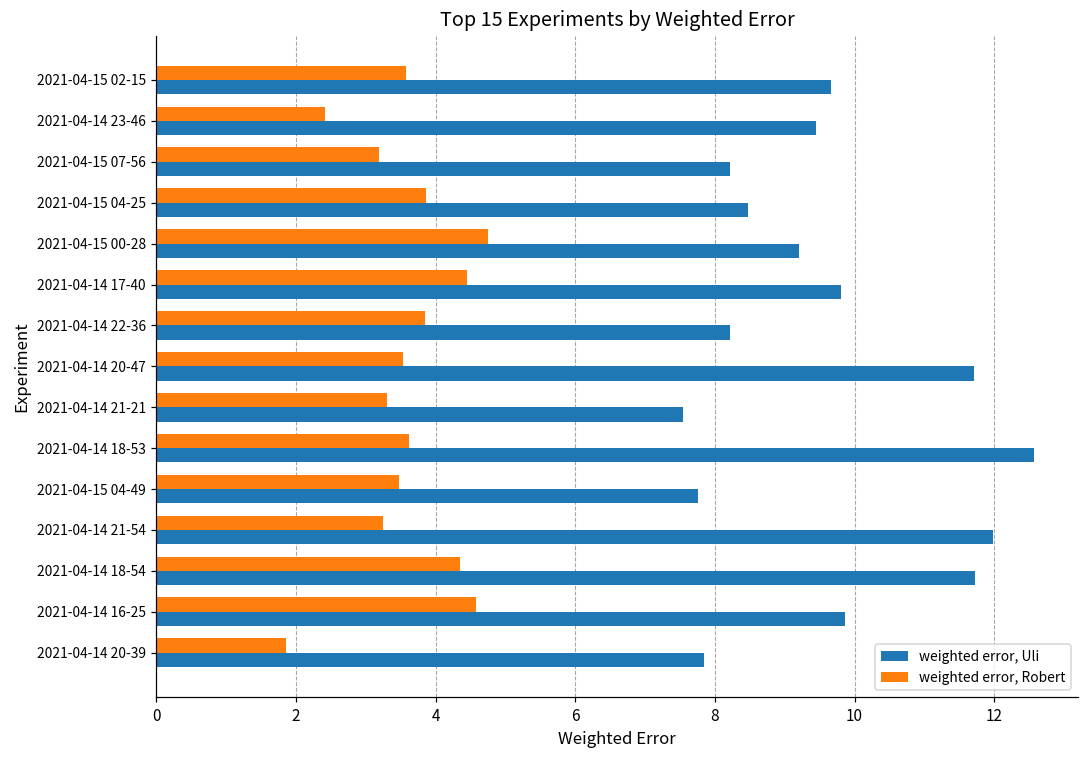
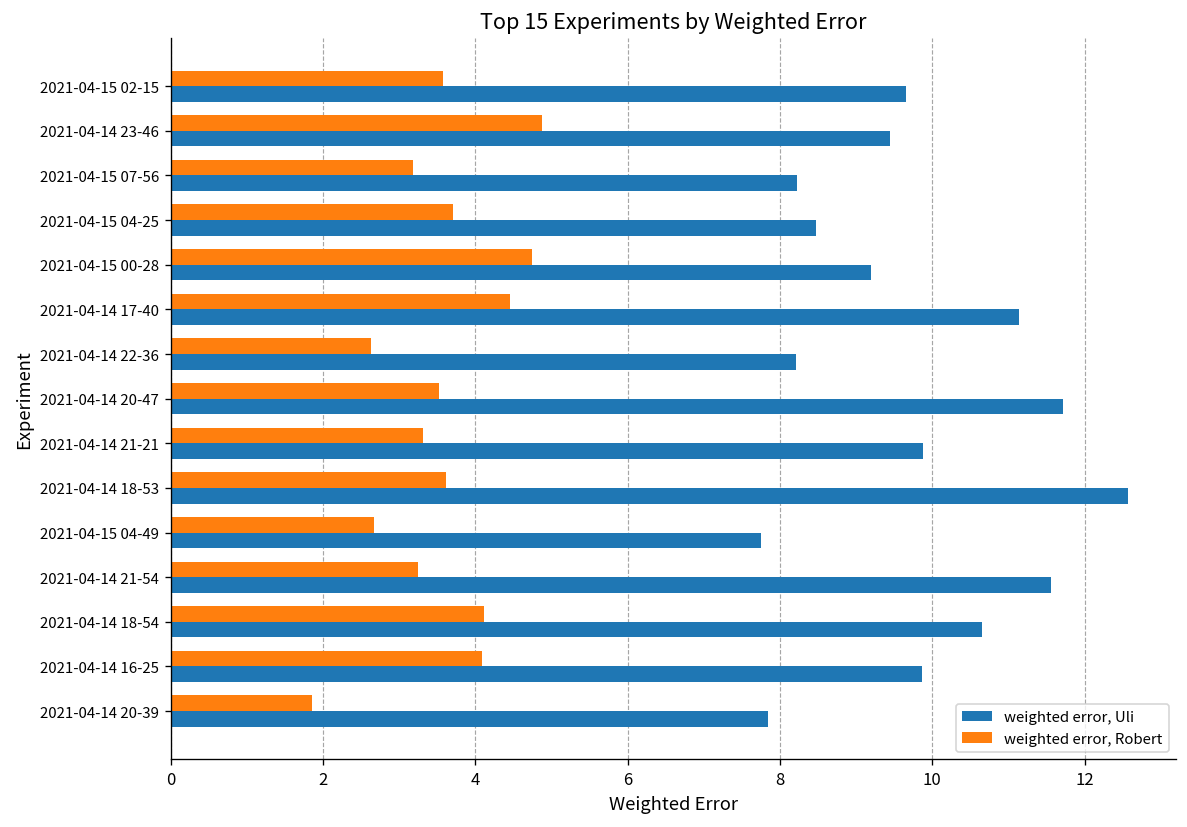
  {
    "weighted error, Uli": {
      "2021-04-15 02-15": 9.7,
      "2021-04-14 23-46": 9.4,
      "2021-04-15 07-56": 8.2,
      "2021-04-15 04-25": 8.5,
      "2021-04-15 00-28": 9.2,
-     "2021-04-14 17-40": 9.8,
+     "2021-04-14 17-40": 11.1,
      "2021-04-14 22-36": 8.2,
      "2021-04-14 20-47": 11.7,
-     "2021-04-14 21-21": 7.5,
+     "2021-04-14 21-21": 9.9,
      "2021-04-14 18-53": 12.6,
      "2021-04-15 04-49": 7.8,
-     "2021-04-14 21-54": 12.0,
-     "2021-04-14 18-54": 11.7,
+     "2021-04-14 21-54": 11.6,
+     "2021-04-14 18-54": 10.6,
      "2021-04-14 16-25": 9.9,
      "2021-04-14 20-39": 7.8
    },
    "weighted error, Robert": {
      "2021-04-15 02-15": 3.6,
-     "2021-04-14 23-46": 2.4,
+     "2021-04-14 23-46": 4.9,
      "2021-04-15 07-56": 3.2,
-     "2021-04-15 04-25": 3.9,
+     "2021-04-15 04-25": 3.7,
      "2021-04-15 00-28": 4.7,
      "2021-04-14 17-40": 4.5,
-     "2021-04-14 22-36": 3.8,
+     "2021-04-14 22-36": 2.6,
      "2021-04-14 20-47": 3.5,
      "2021-04-14 21-21": 3.3,
      "2021-04-14 18-53": 3.6,
-     "2021-04-15 04-49": 3.5,
+     "2021-04-15 04-49": 2.7,
      "2021-04-14 21-54": 3.2,
-     "2021-04-14 18-54": 4.3,
-     "2021-04-14 16-25": 4.6,
+     "2021-04-14 18-54": 4.1,
+     "2021-04-14 16-25": 4.1,
      "2021-04-14 20-39": 1.9
    }
  }
